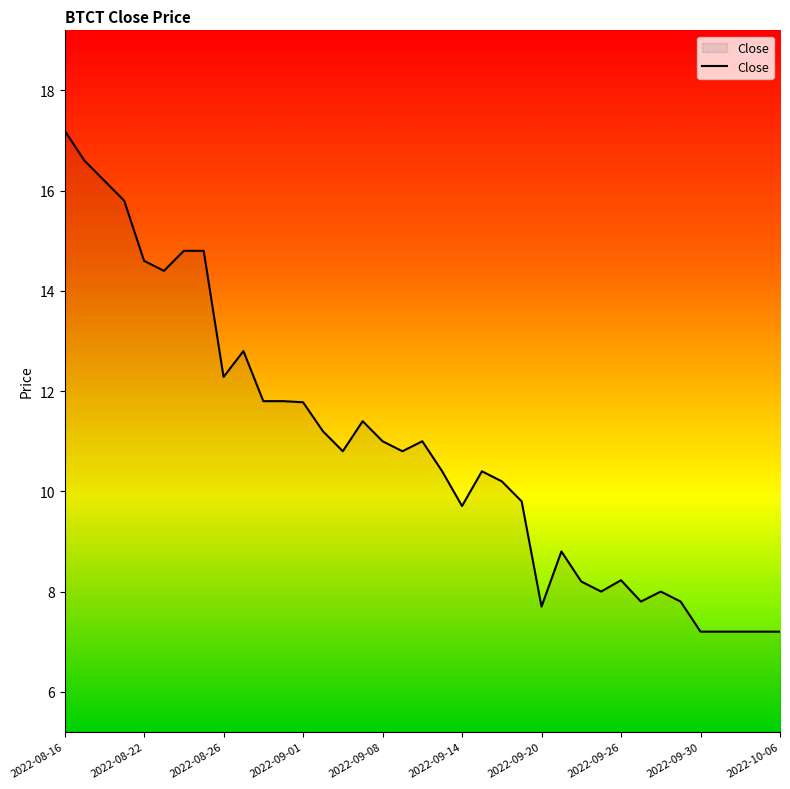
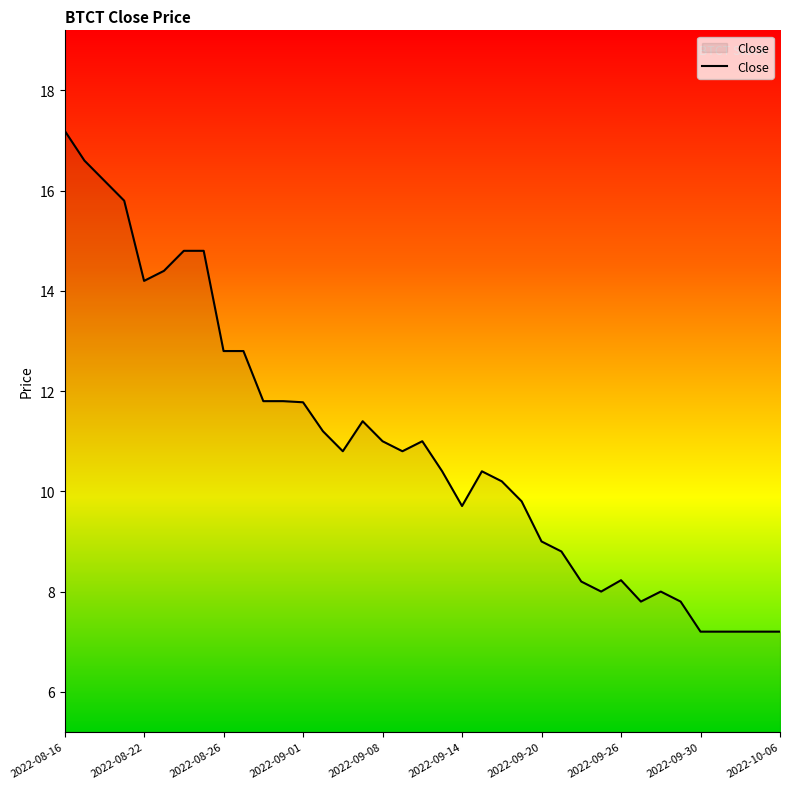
  {
    "2022-08-16": 17.2,
-   "2022-08-22": 14.6,
-   "2022-08-26": 12.3,
+   "2022-08-22": 14.2,
+   "2022-08-26": 12.8,
    "2022-09-01": 11.8,
    "2022-09-08": 11.0,
    "2022-09-14": 9.7,
-   "2022-09-20": 7.7,
+   "2022-09-20": 9.0,
    "2022-09-26": 8.2,
    "2022-09-30": 7.2,
    "2022-10-06": 7.2
  }
